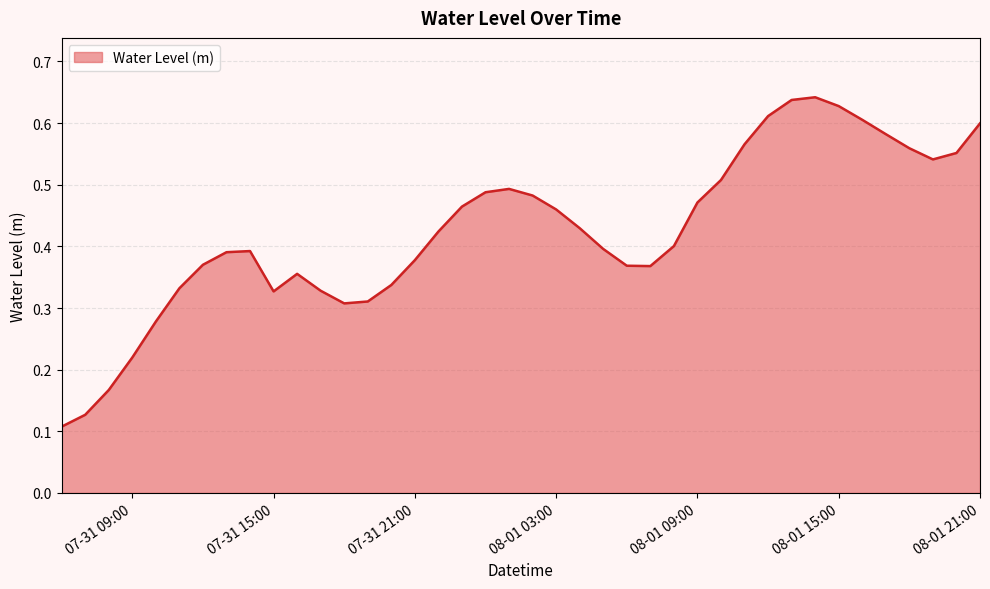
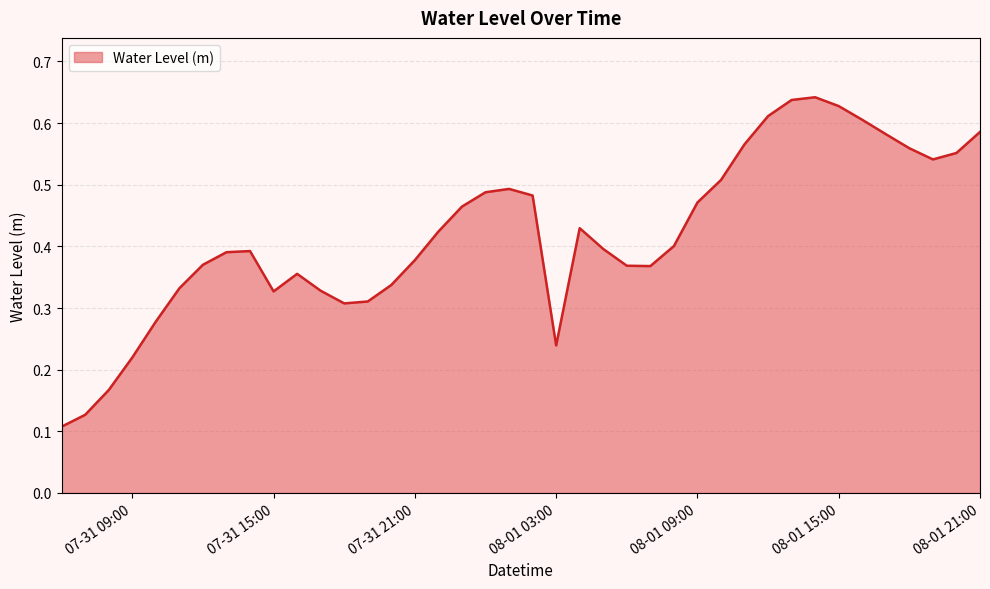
  {
    "07-31 09:00": 0.22,
    "07-31 15:00": 0.33,
    "07-31 21:00": 0.38,
-   "08-01 03:00": 0.46,
+   "08-01 03:00": 0.24,
    "08-01 09:00": 0.47,
    "08-01 15:00": 0.63,
-   "08-01 21:00": 0.60
+   "08-01 21:00": 0.59
  }
